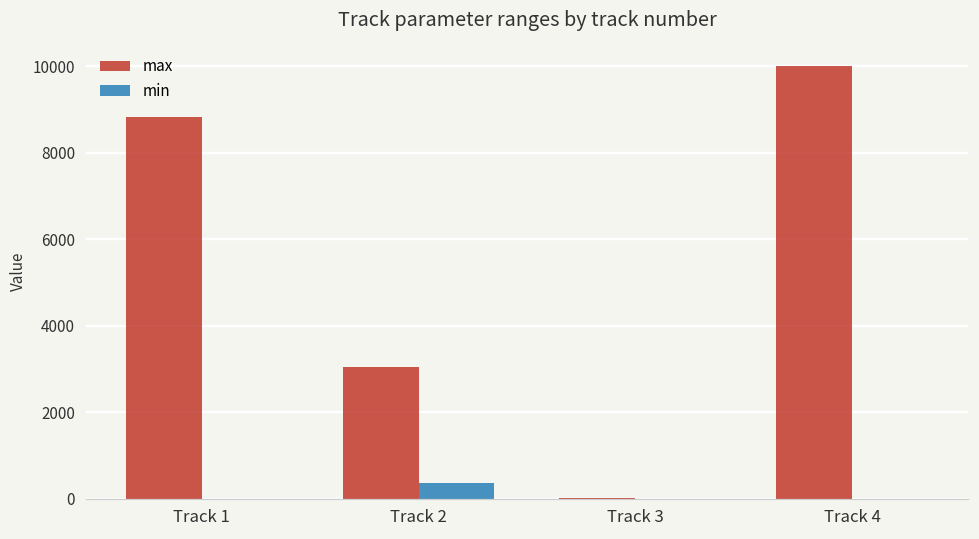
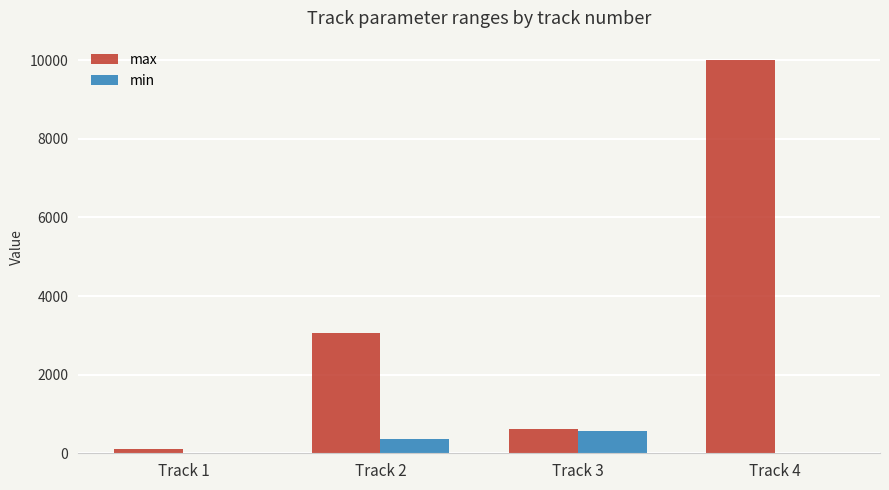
  {
    "max": {
-     "Track 1": 8800,
+     "Track 1": 100,
      "Track 2": 3000,
-     "Track 3": 0,
+     "Track 3": 600,
      "Track 4": 10000
    },
    "min": {
      "Track 1": 0,
      "Track 2": 400,
-     "Track 3": 0
+     "Track 3": 600
    }
  }
